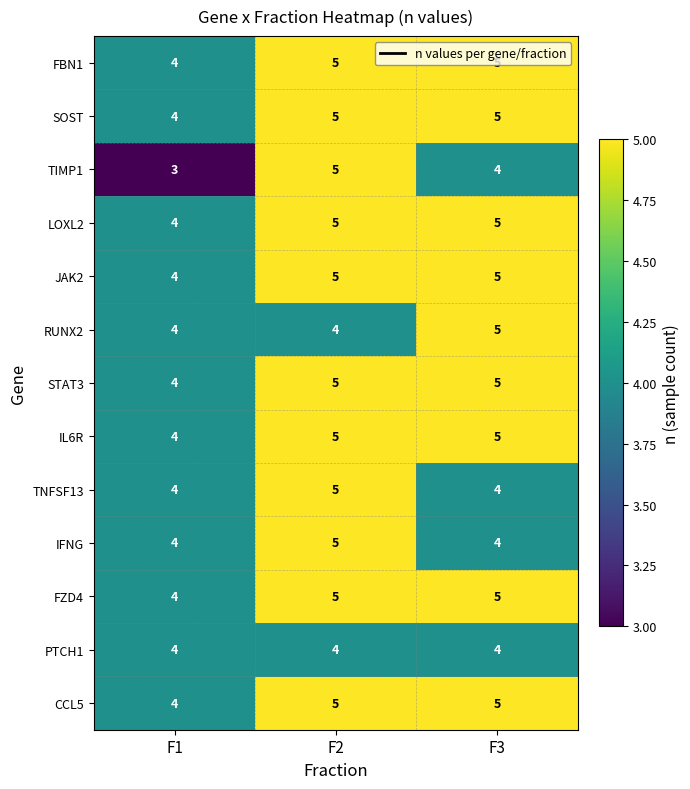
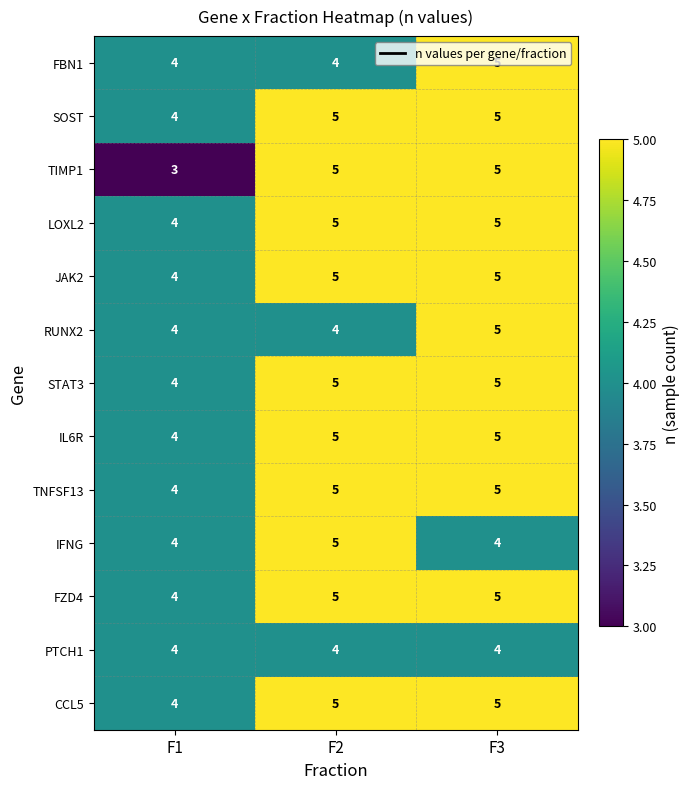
  {
    "FBN1": {
      "F1": 4,
-     "F2": 5
+     "F2": 4
    },
    "SOST": {
      "F1": 4,
      "F2": 5,
      "F3": 5
    },
    "TIMP1": {
      "F1": 3,
      "F2": 5,
-     "F3": 4
+     "F3": 5
    },
    "LOXL2": {
      "F1": 4,
      "F2": 5,
      "F3": 5
    },
    "JAK2": {
      "F1": 4,
      "F2": 5,
      "F3": 5
    },
    "RUNX2": {
      "F1": 4,
      "F2": 4,
      "F3": 5
    },
    "STAT3": {
      "F1": 4,
      "F2": 5,
      "F3": 5
    },
    "IL6R": {
      "F1": 4,
      "F2": 5,
      "F3": 5
    },
    "TNFSF13": {
      "F1": 4,
      "F2": 5,
-     "F3": 4
+     "F3": 5
    },
    "IFNG": {
      "F1": 4,
      "F2": 5,
      "F3": 4
    },
    "FZD4": {
      "F1": 4,
      "F2": 5,
      "F3": 5
    },
    "PTCH1": {
      "F1": 4,
      "F2": 4,
      "F3": 4
    },
    "CCL5": {
      "F1": 4,
      "F2": 5,
      "F3": 5
    }
  }
